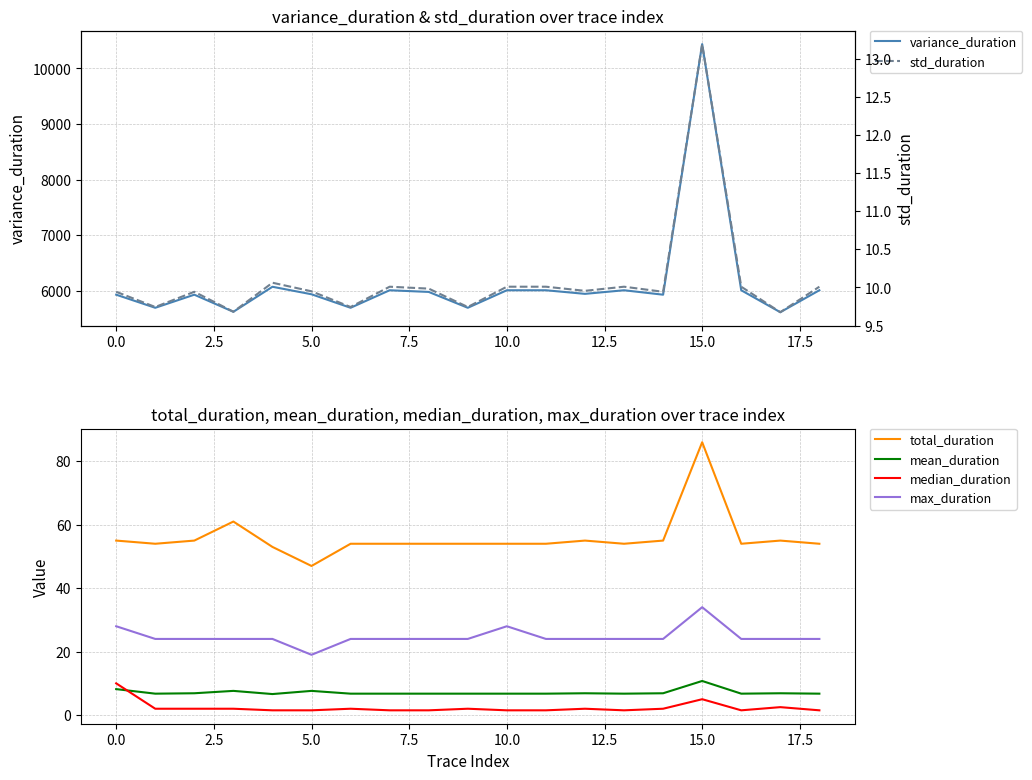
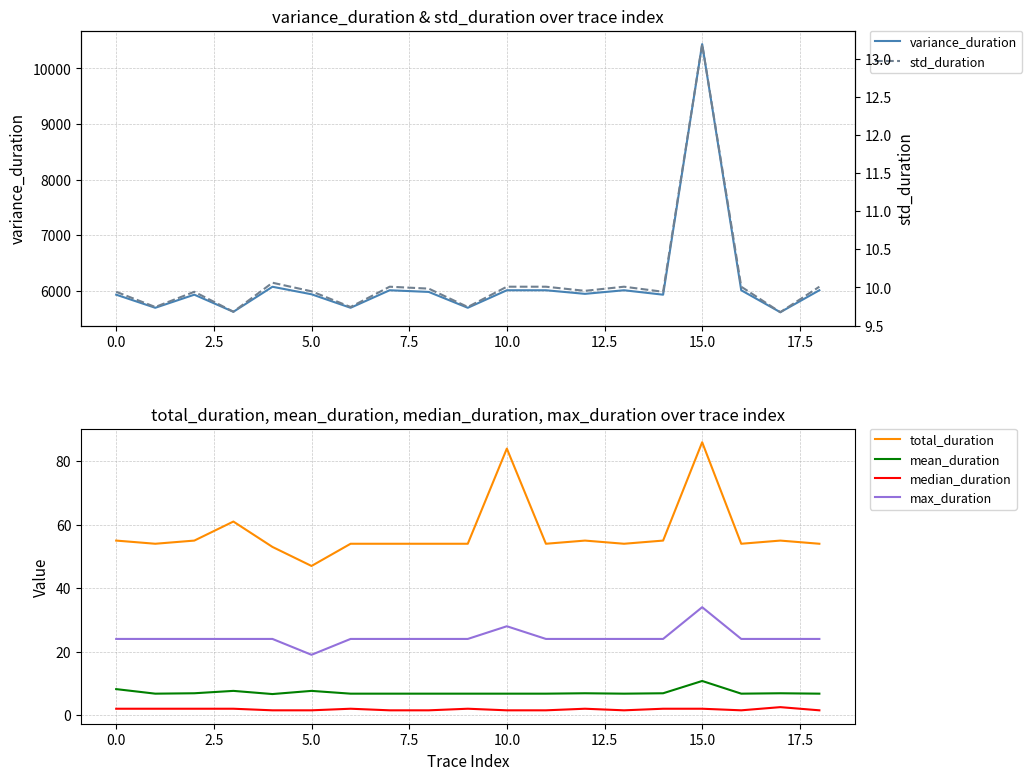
  {
    "total_duration, mean_duration, median_duration, max_duration over trace index": {
      "total_duration": {
        "0.0": 55,
        "5.0": 47,
-       "10.0": 54,
+       "10.0": 84,
        "15.0": 86
      },
      "mean_duration": {
        "0.0": 8,
        "5.0": 8,
        "10.0": 7,
        "15.0": 11
      },
      "median_duration": {
-       "0.0": 10,
+       "0.0": 2,
        "5.0": 2,
        "10.0": 2,
-       "15.0": 5
+       "15.0": 2
      },
      "max_duration": {
-       "0.0": 28,
+       "0.0": 24,
        "5.0": 19,
        "10.0": 28,
        "15.0": 34
      }
    }
  }
